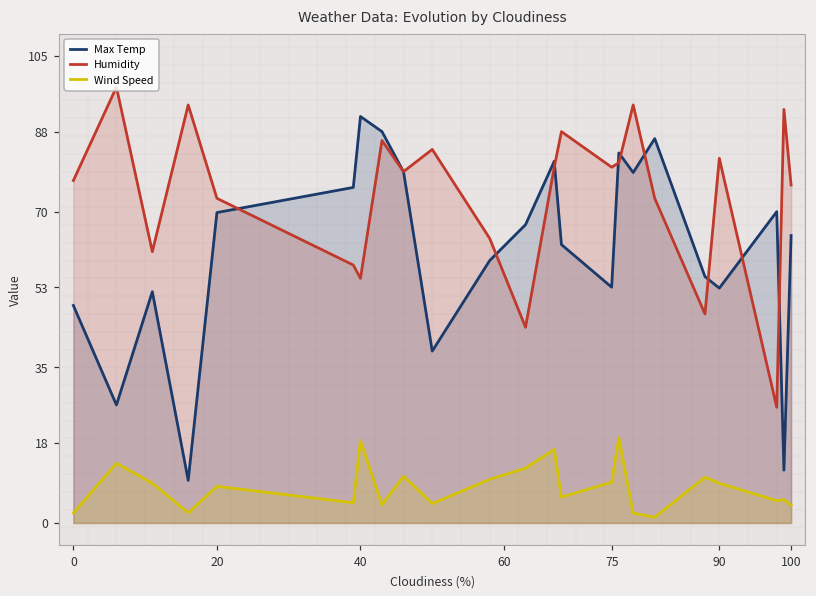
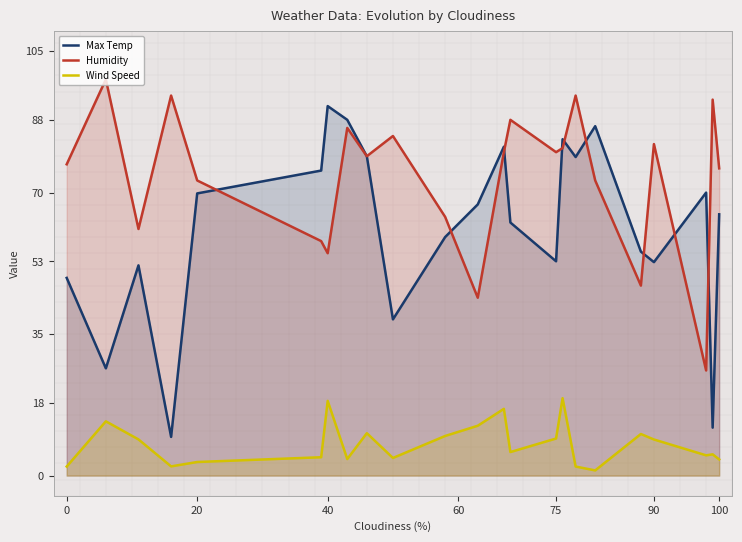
  {
    "Max Temp": {
      "0": 49,
      "20": 70,
      "40": 91,
      "75": 53,
      "90": 53,
      "100": 65
    },
    "Humidity": {
      "0": 77,
      "20": 73,
      "40": 55,
      "75": 80,
      "90": 82,
      "100": 76
    },
    "Wind Speed": {
      "0": 2,
-     "20": 8,
+     "20": 3,
      "40": 18,
      "75": 9,
      "90": 9,
      "100": 4
    }
  }
